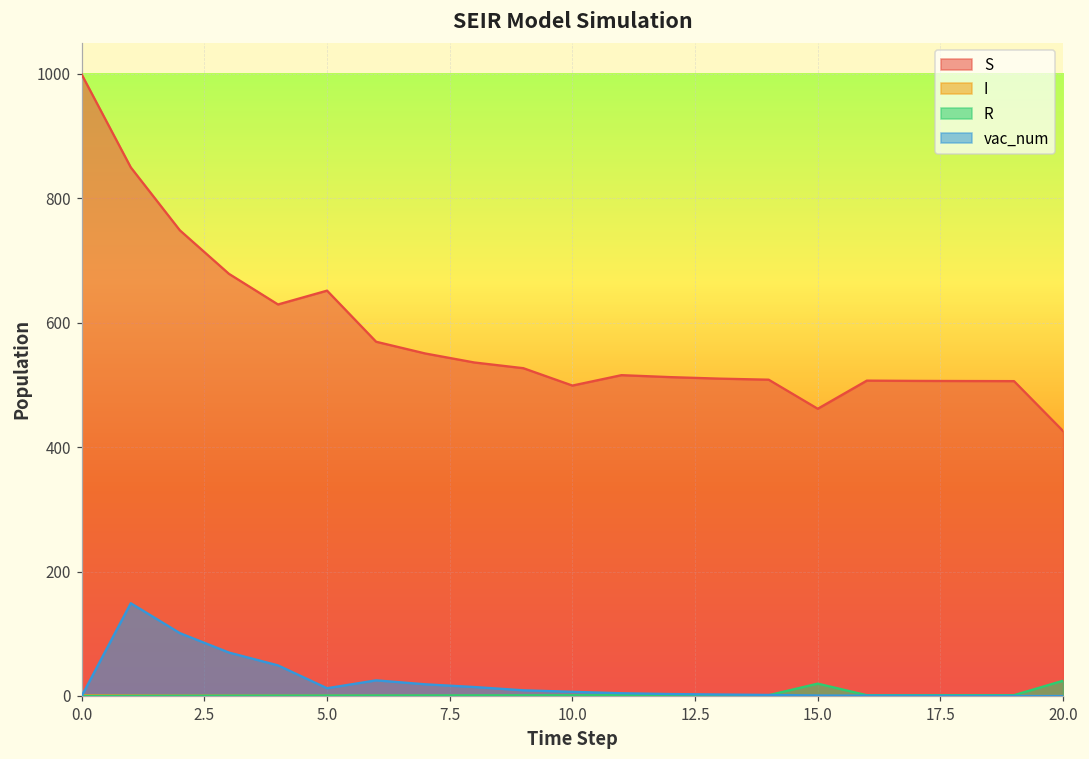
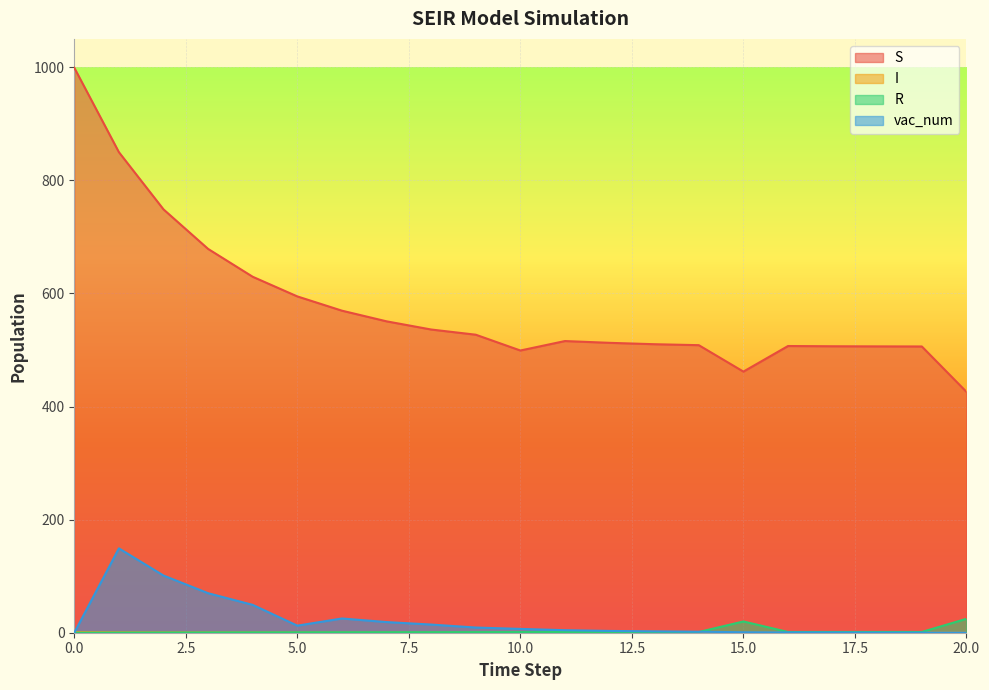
  {
    "S": {
      "0.0": 1000,
-     "5.0": 650,
+     "5.0": 590,
      "10.0": 500,
      "15.0": 460,
      "20.0": 430
    },
    "R": {
      "15.0": 20,
      "20.0": 20
    },
    "vac_num": {
      "5.0": 10,
      "10.0": 10
    }
  }
